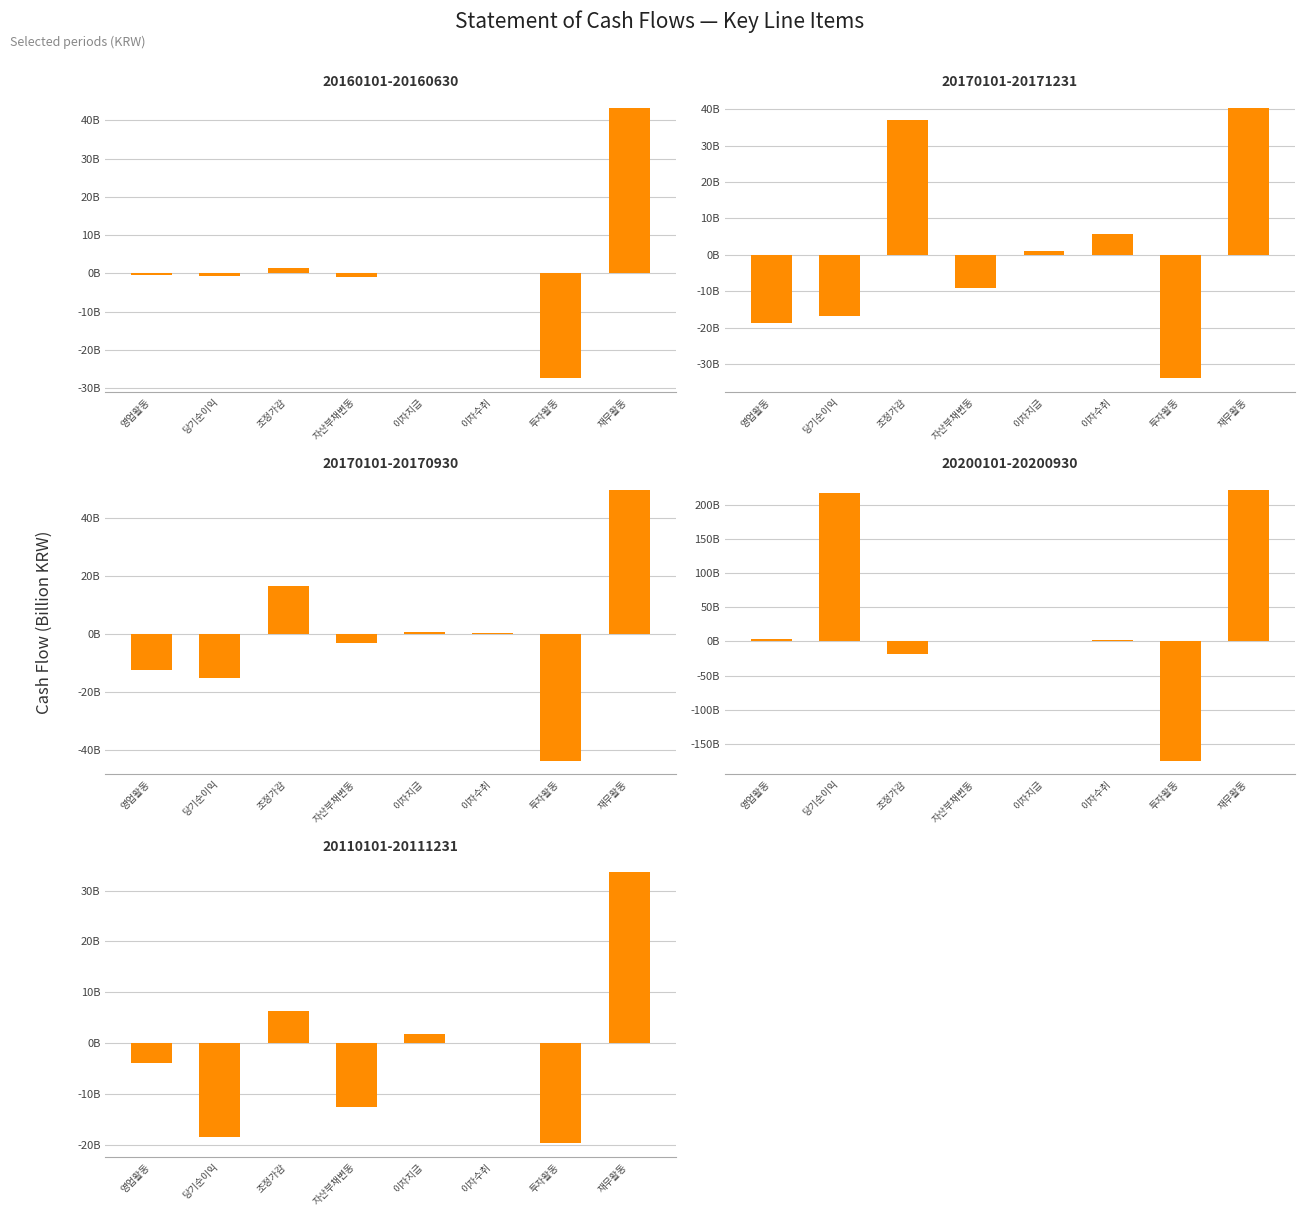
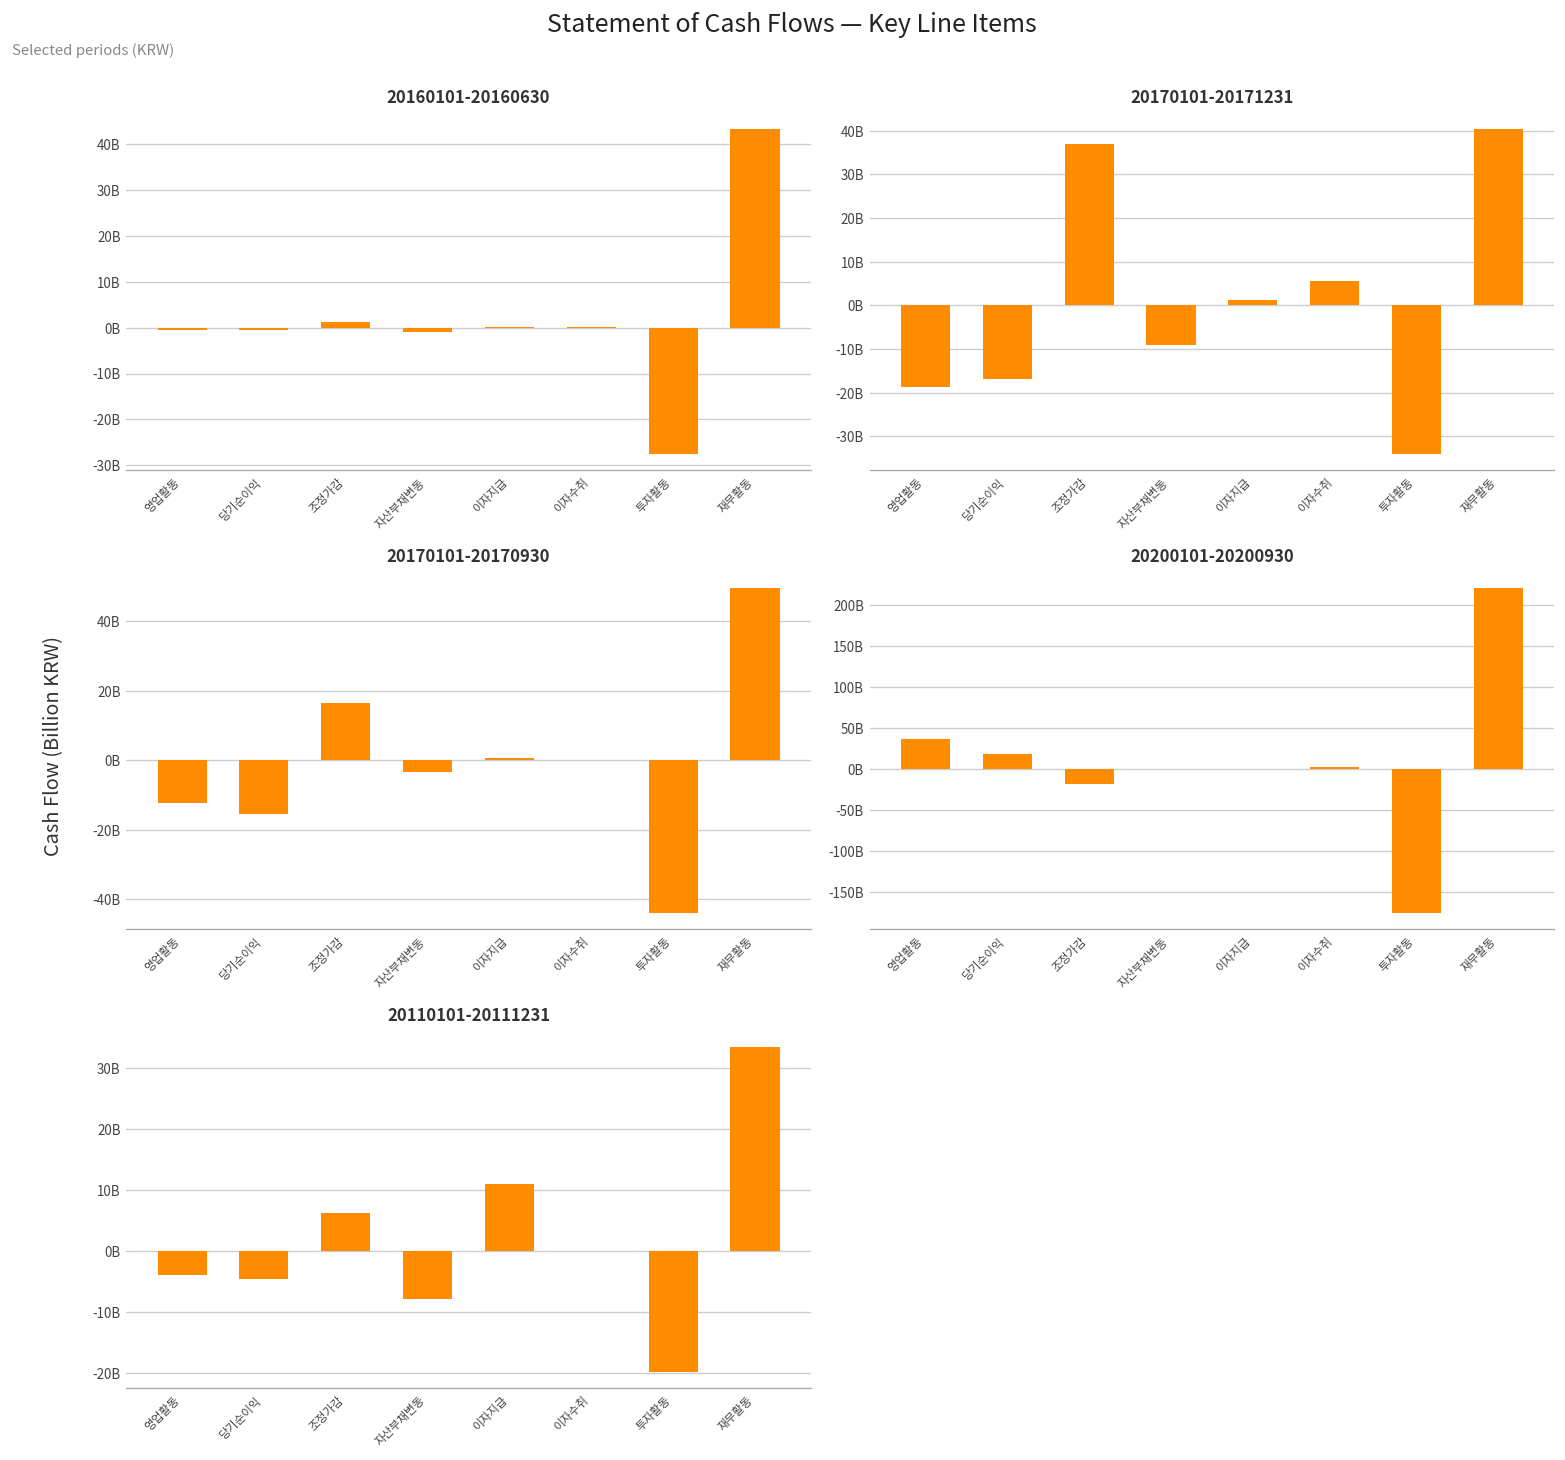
  {
    "20160101-20160630": {
      "조정가감": 1000000000,
      "자산부채변동": -1000000000,
      "투자활동": -27000000000,
      "재무활동": 43000000000
    },
    "20170101-20171231": {
      "영업활동": -19000000000,
      "당기순이익": -17000000000,
      "조정가감": 37000000000,
      "자산부채변동": -9000000000,
      "이자지급": 1000000000,
      "이자수취": 6000000000,
      "투자활동": -34000000000,
      "재무활동": 40000000000
    },
    "20170101-20170930": {
      "영업활동": -12000000000,
      "당기순이익": -15000000000,
      "조정가감": 17000000000,
      "자산부채변동": -3000000000,
      "투자활동": -44000000000,
      "재무활동": 50000000000
    },
    "20200101-20200930": {
-     "영업활동": 0,
-     "당기순이익": 220000000000,
+     "영업활동": 40000000000,
+     "당기순이익": 20000000000,
      "조정가감": -20000000000,
      "투자활동": -170000000000,
      "재무활동": 220000000000
    },
    "20110101-20111231": {
      "영업활동": -4000000000,
-     "당기순이익": -18000000000,
+     "당기순이익": -5000000000,
      "조정가감": 6000000000,
-     "자산부채변동": -12000000000,
-     "이자지급": 2000000000,
+     "자산부채변동": -8000000000,
+     "이자지급": 11000000000,
      "투자활동": -20000000000,
      "재무활동": 34000000000
    }
  }
